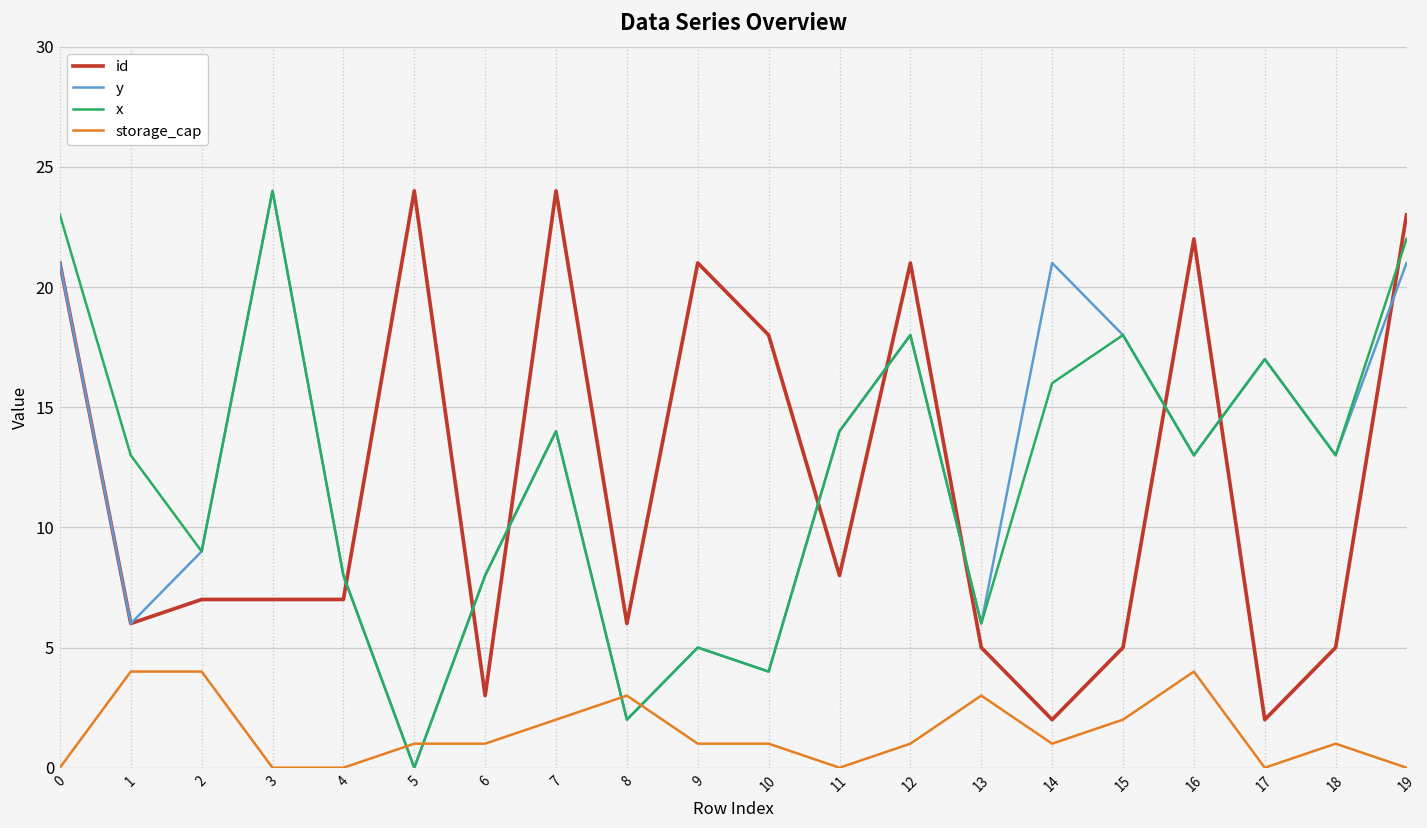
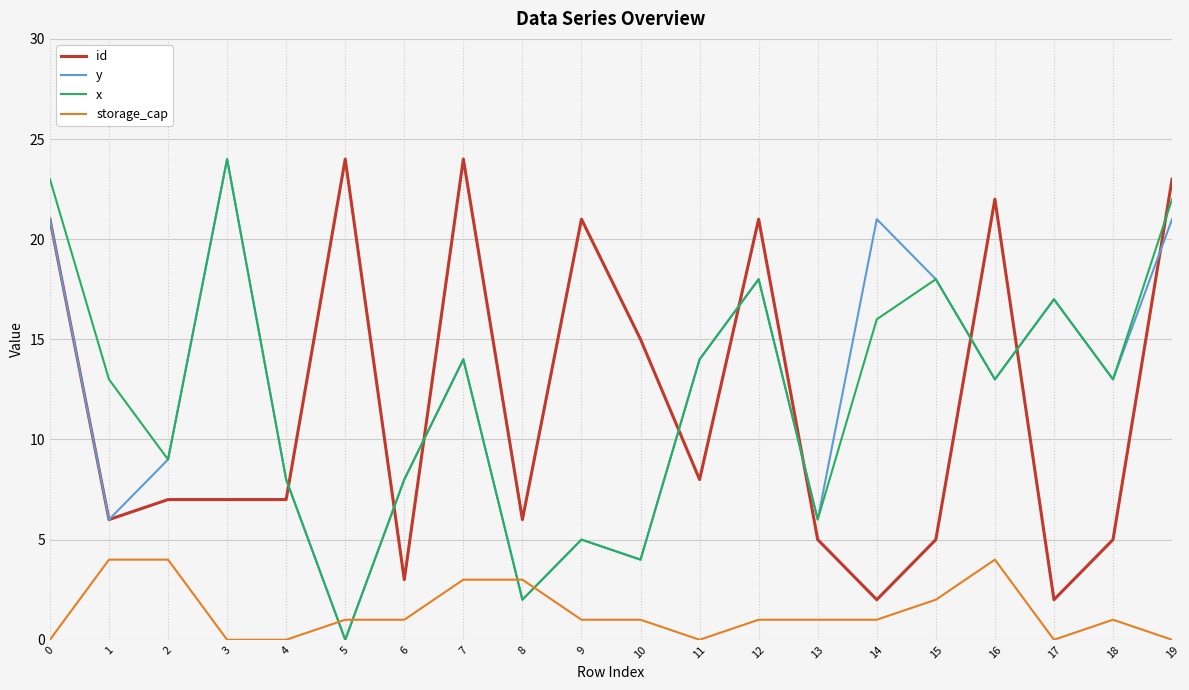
  {
    "id": {
      "2": 7,
      "3": 7,
      "4": 7,
      "5": 24,
      "6": 3,
      "7": 24,
      "8": 6,
      "9": 21,
-     "10": 18,
+     "10": 15,
      "11": 8,
      "12": 21,
      "13": 5,
      "14": 2,
      "15": 5,
      "16": 22,
      "17": 2,
      "18": 5,
      "19": 23
    },
    "y": {
      "14": 21,
      "19": 21
    },
    "x": {
      "0": 23,
      "1": 13,
      "14": 16,
      "19": 22
    },
    "storage_cap": {
      "0": 0,
      "1": 4,
      "2": 4,
      "3": 0,
      "4": 0,
      "5": 1,
      "6": 1,
-     "7": 2,
+     "7": 3,
      "8": 3,
      "9": 1,
      "10": 1,
      "11": 0,
      "12": 1,
-     "13": 3,
+     "13": 1,
      "14": 1,
      "15": 2,
      "16": 4,
      "17": 0,
      "18": 1,
      "19": 0
    }
  }
